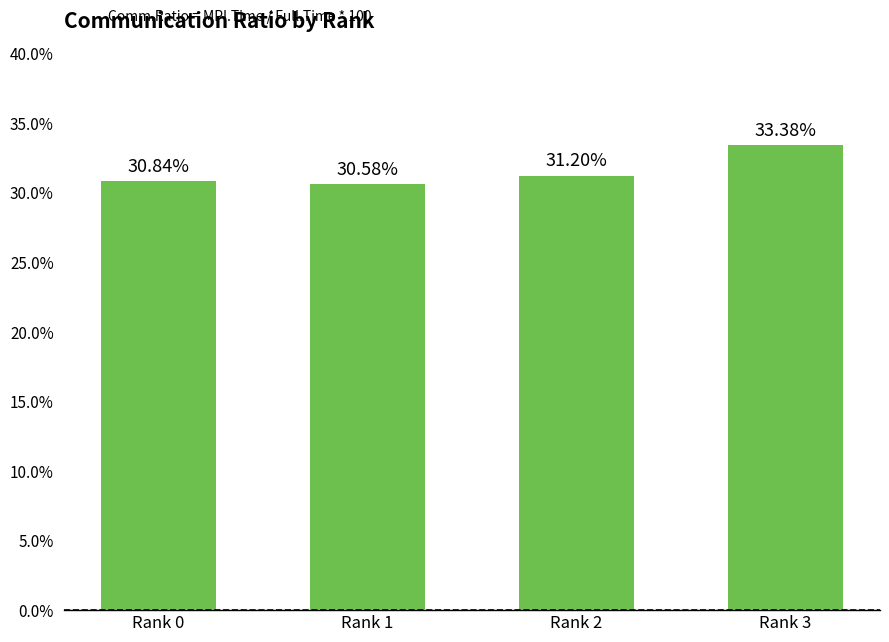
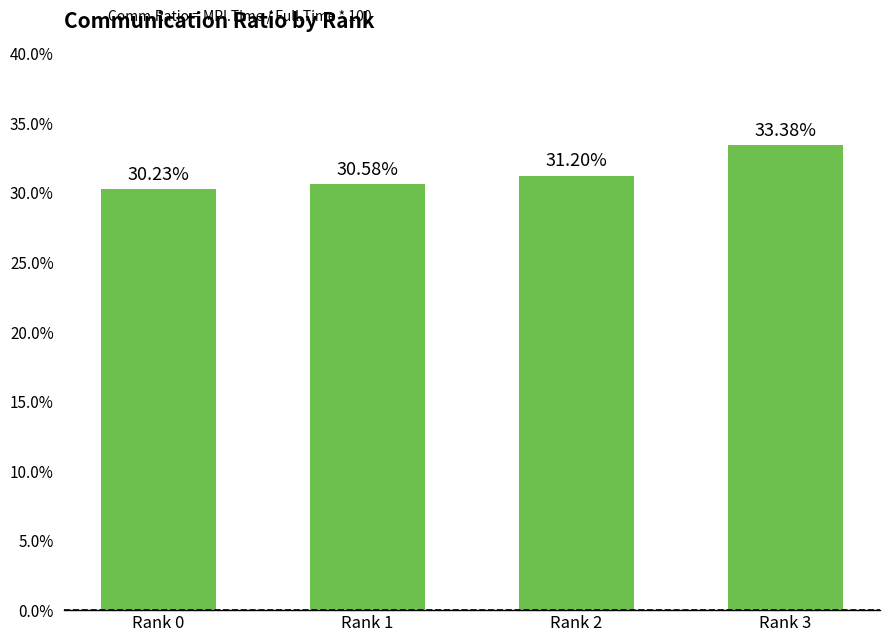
  {
-   "Rank 0": "30.84%",
+   "Rank 0": "30.23%",
    "Rank 1": "30.58%",
    "Rank 2": "31.20%",
    "Rank 3": "33.38%"
  }
